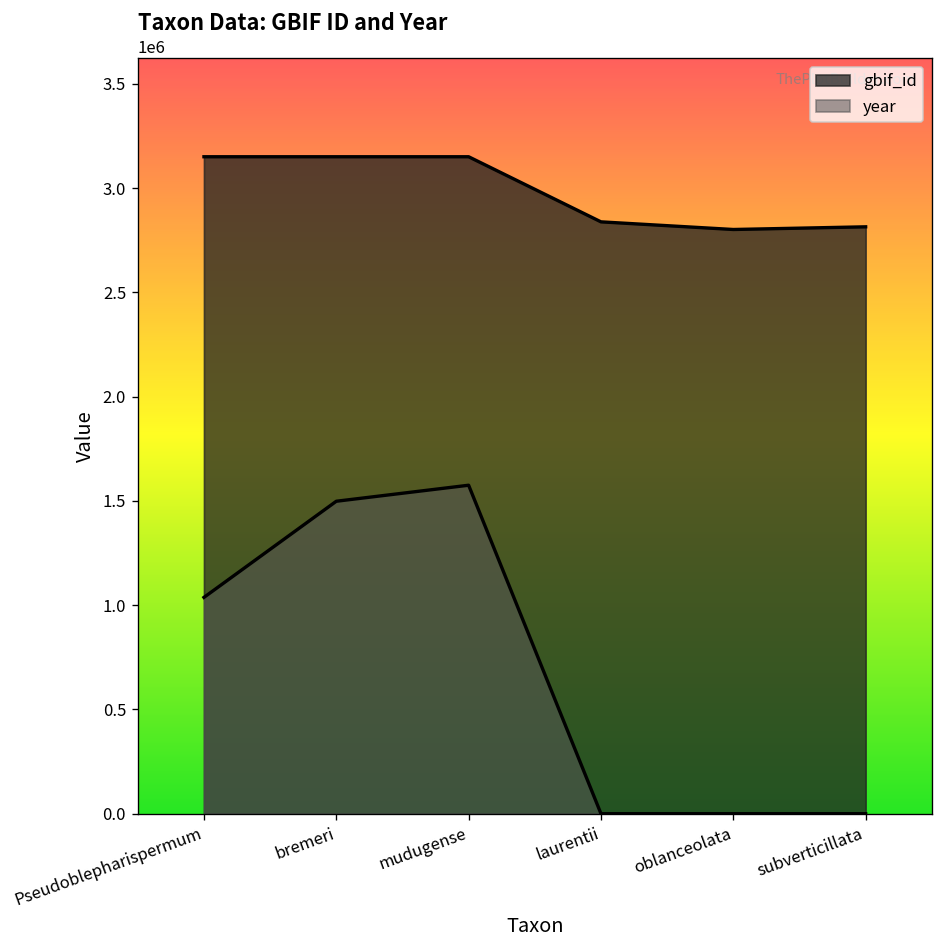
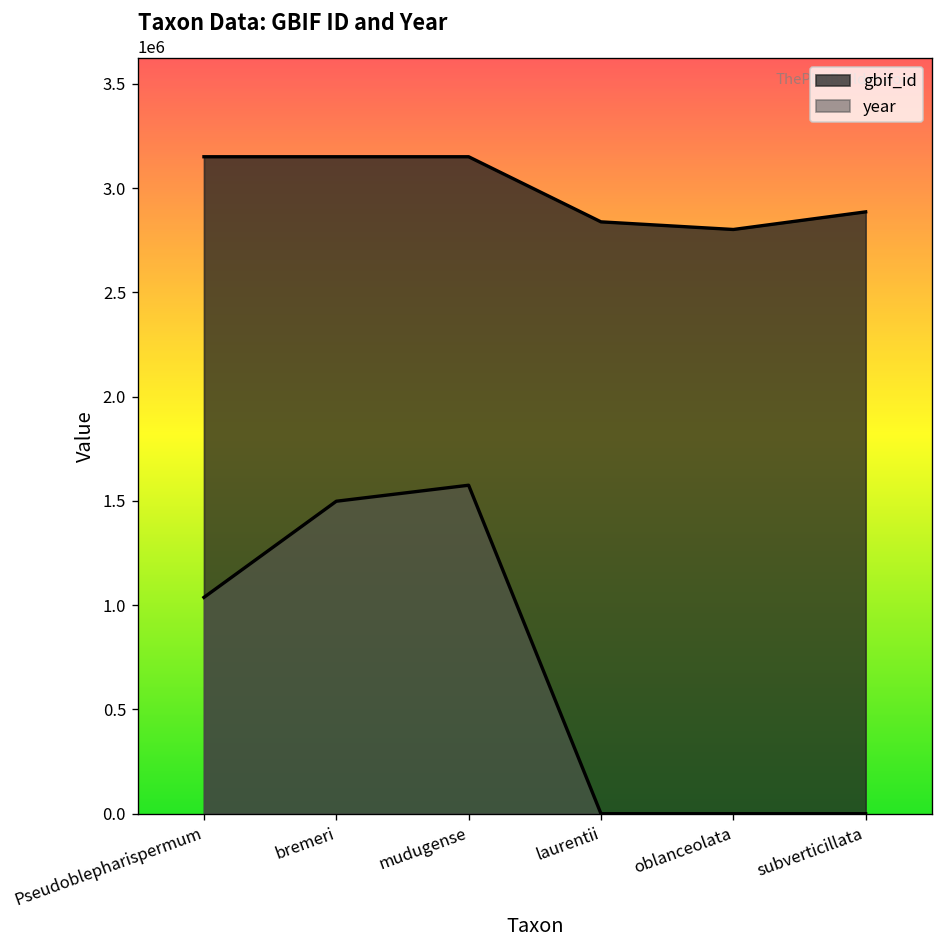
  {
    "gbif_id": {
      "Pseudoblepharispermum": 3150000,
      "bremeri": 3150000,
      "mudugense": 3150000,
      "laurentii": 2840000,
      "oblanceolata": 2800000,
-     "subverticillata": 2810000
+     "subverticillata": 2890000
    },
    "year": {
      "Pseudoblepharispermum": 1040000,
      "bremeri": 1500000,
      "mudugense": 1580000,
      "laurentii": 0,
      "oblanceolata": 0,
      "subverticillata": 0
    }
  }
